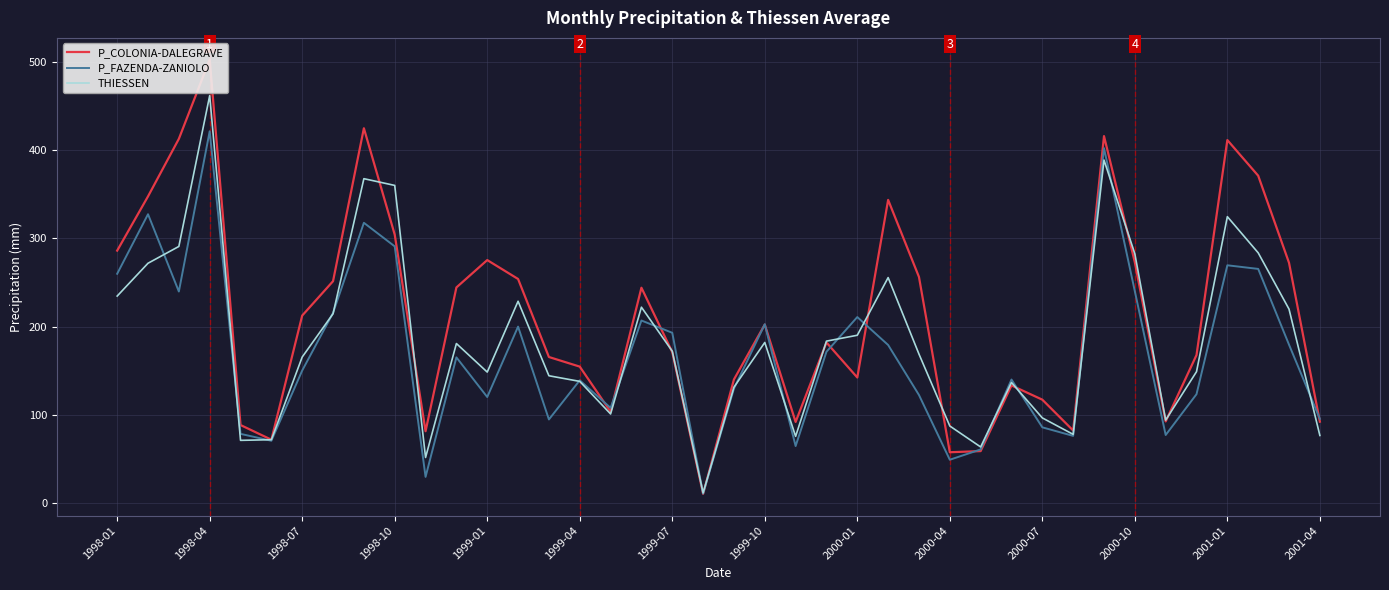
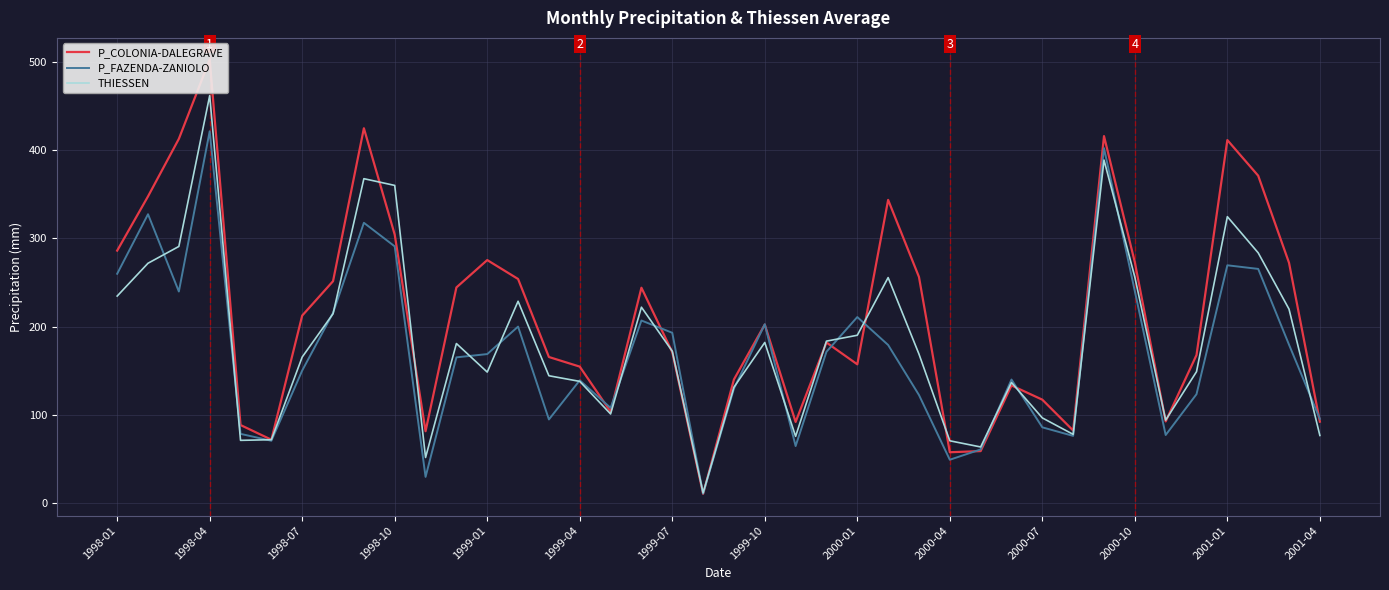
  {
    "P_COLONIA-DALEGRAVE": {
      "1998-01": 290,
      "1998-07": 210,
      "1998-10": 300,
      "1999-01": 280,
      "1999-04": 150,
-     "2000-01": 140,
+     "2000-01": 160,
      "2000-04": 60,
      "2000-07": 120,
      "2000-10": 270,
      "2001-01": 410,
      "2001-04": 90
    },
    "P_FAZENDA-ZANIOLO": {
      "1998-01": 260,
      "1998-04": 420,
      "1998-07": 150,
      "1998-10": 290,
-     "1999-01": 120,
+     "1999-01": 170,
      "1999-07": 190,
      "2000-01": 210,
      "2000-04": 50,
      "2000-07": 90,
      "2000-10": 240,
      "2001-01": 270,
      "2001-04": 100
    },
    "THIESSEN": {
      "1998-01": 230,
      "1998-04": 460,
      "1998-07": 170,
      "1998-10": 360,
      "1999-01": 150,
      "1999-10": 180,
      "2000-01": 190,
-     "2000-04": 90,
+     "2000-04": 70,
      "2000-07": 100,
-     "2000-10": 280,
+     "2000-10": 260,
      "2001-01": 320,
      "2001-04": 80
    }
  }
